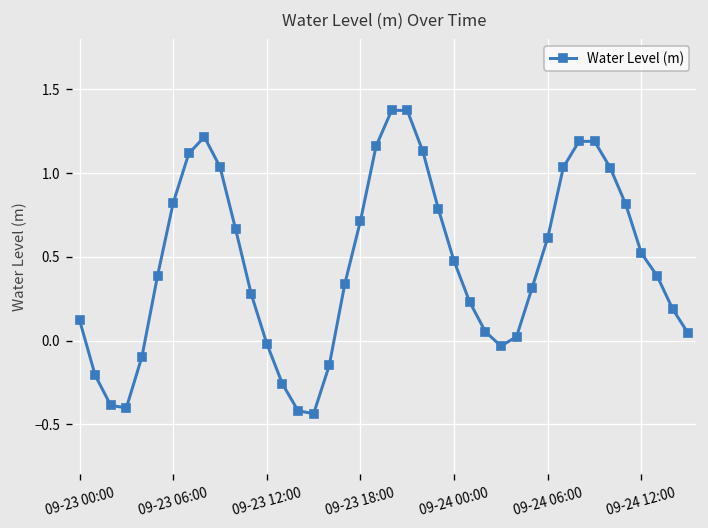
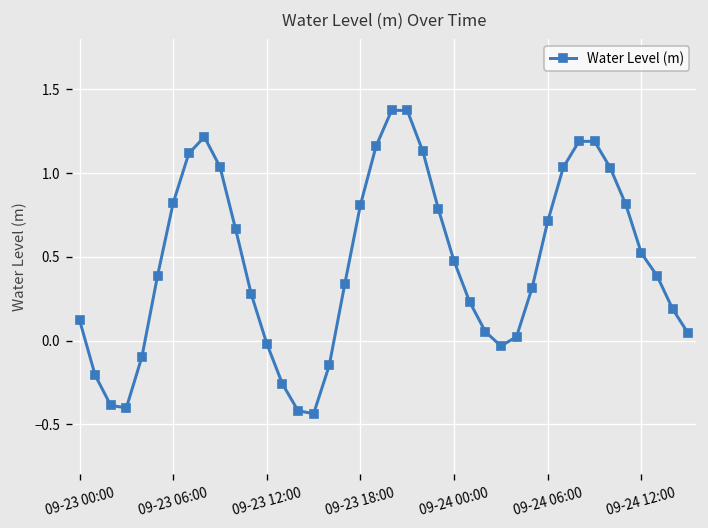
  {
    "09-23 00:00": 0.12,
    "09-23 06:00": 0.82,
    "09-23 12:00": -0.02,
-   "09-23 18:00": 0.71,
+   "09-23 18:00": 0.81,
    "09-24 00:00": 0.47,
-   "09-24 06:00": 0.61,
+   "09-24 06:00": 0.71,
    "09-24 12:00": 0.52
  }
